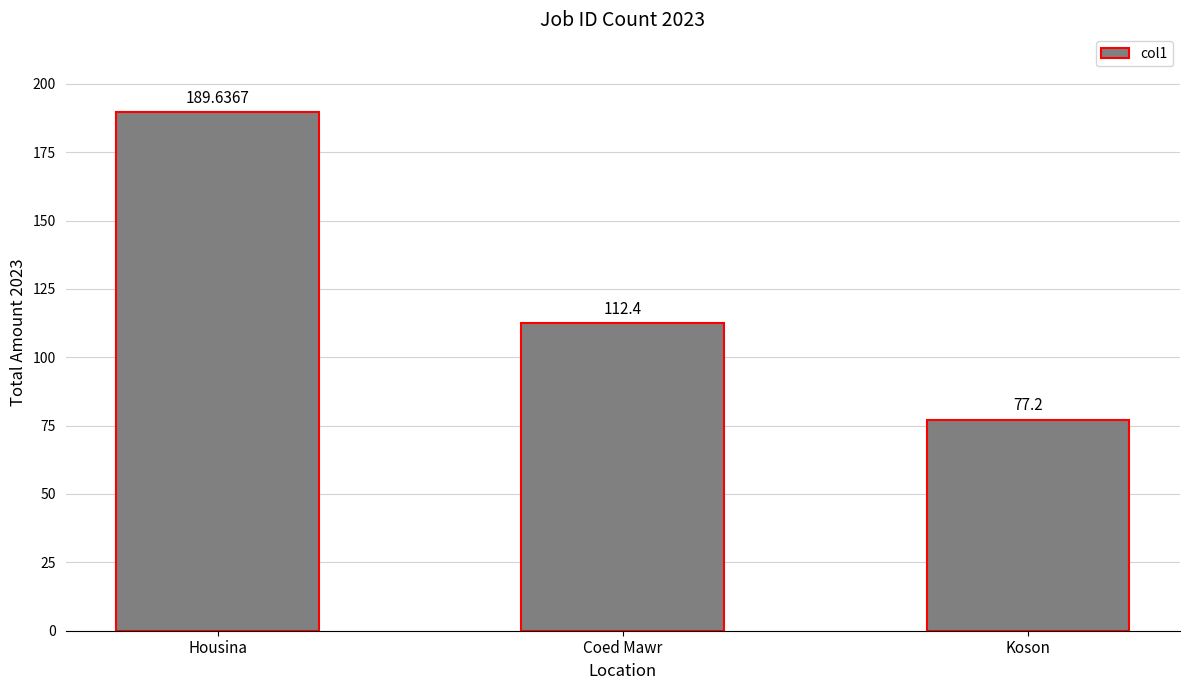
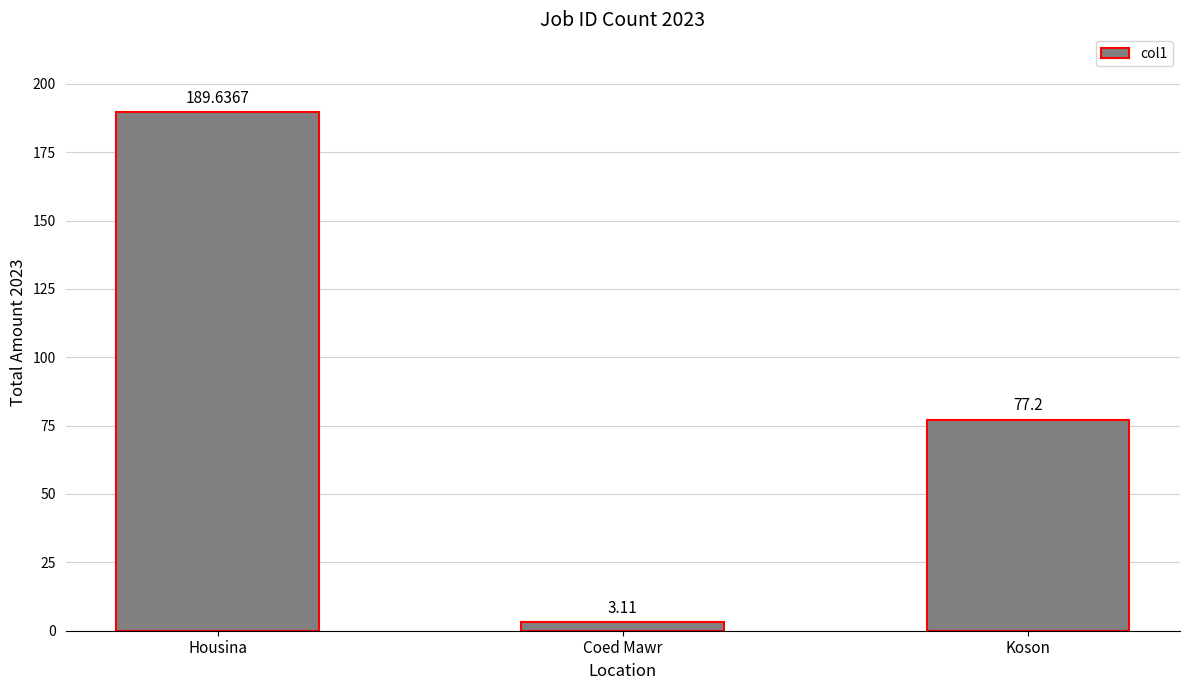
  {
    "Housina": 189.6367,
-   "Coed Mawr": 112.4,
+   "Coed Mawr": 3.11,
    "Koson": 77.2
  }
